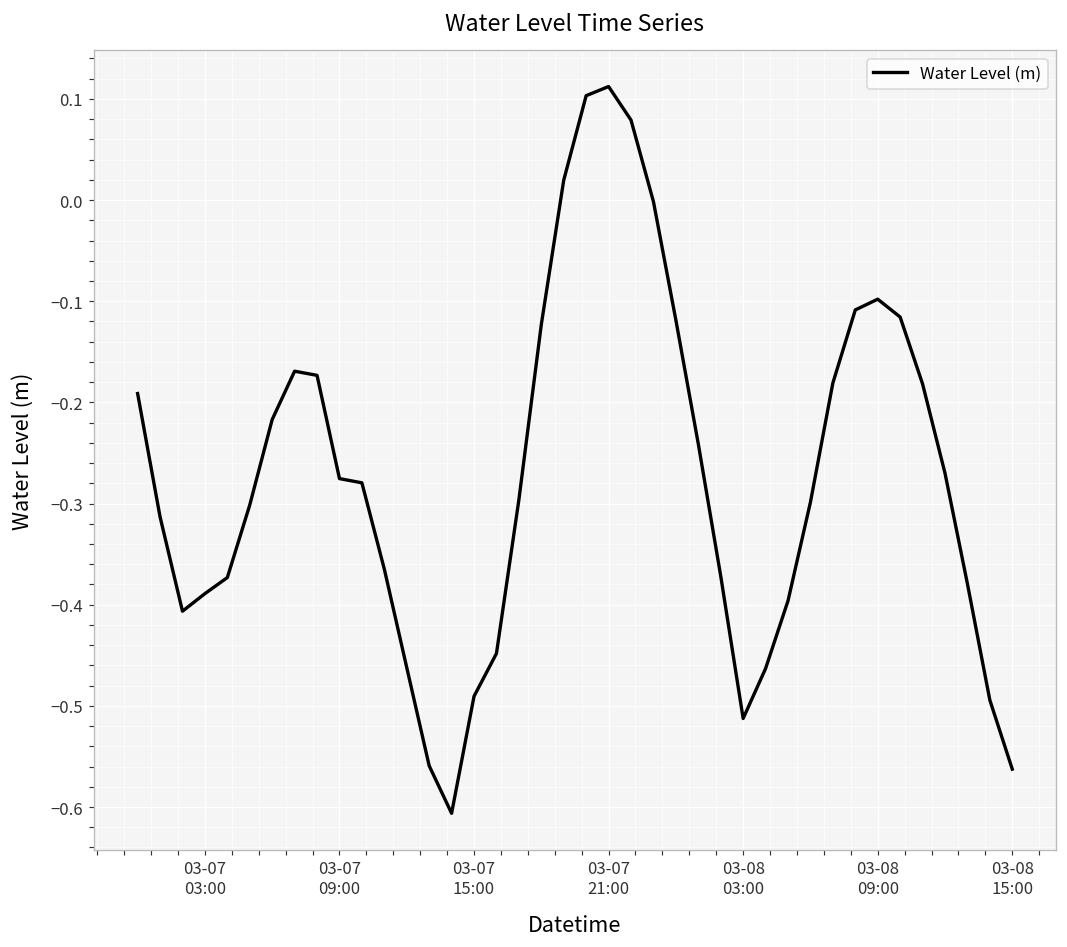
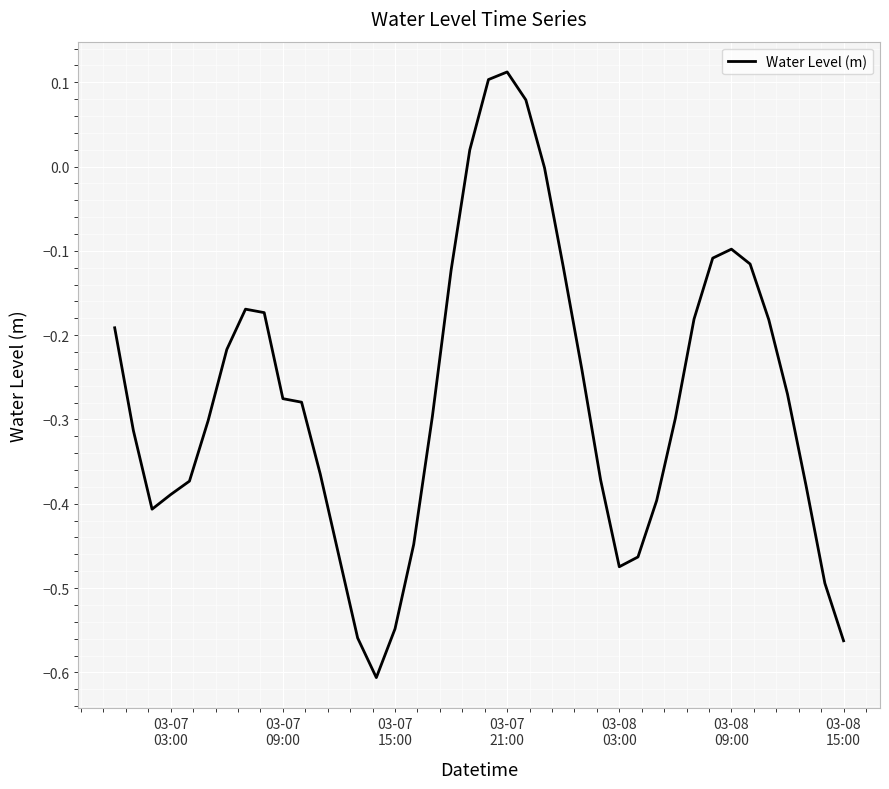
  {
    "03-07 03:00": -0.39,
    "03-07 09:00": -0.28,
-   "03-07 15:00": -0.49,
+   "03-07 15:00": -0.55,
    "03-07 21:00": 0.11,
-   "03-08 03:00": -0.51,
+   "03-08 03:00": -0.47,
    "03-08 09:00": -0.10,
    "03-08 15:00": -0.56
  }
